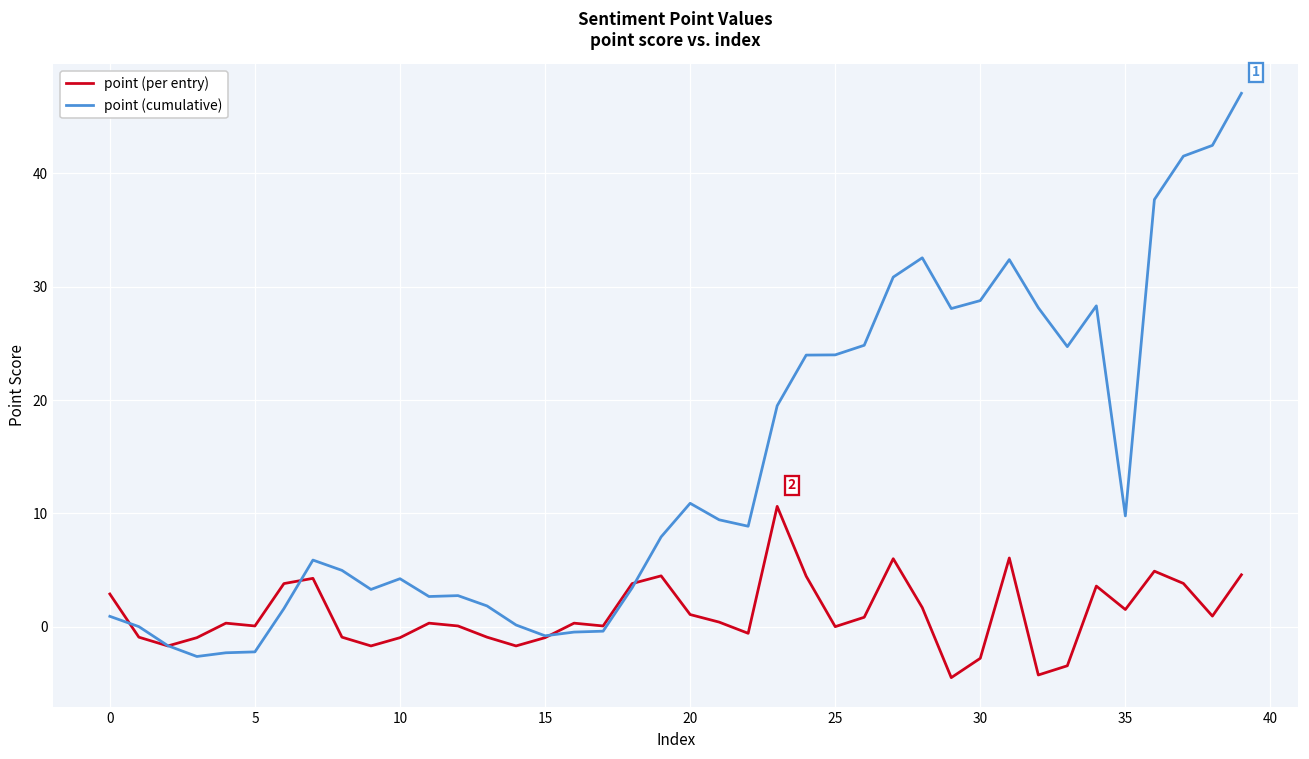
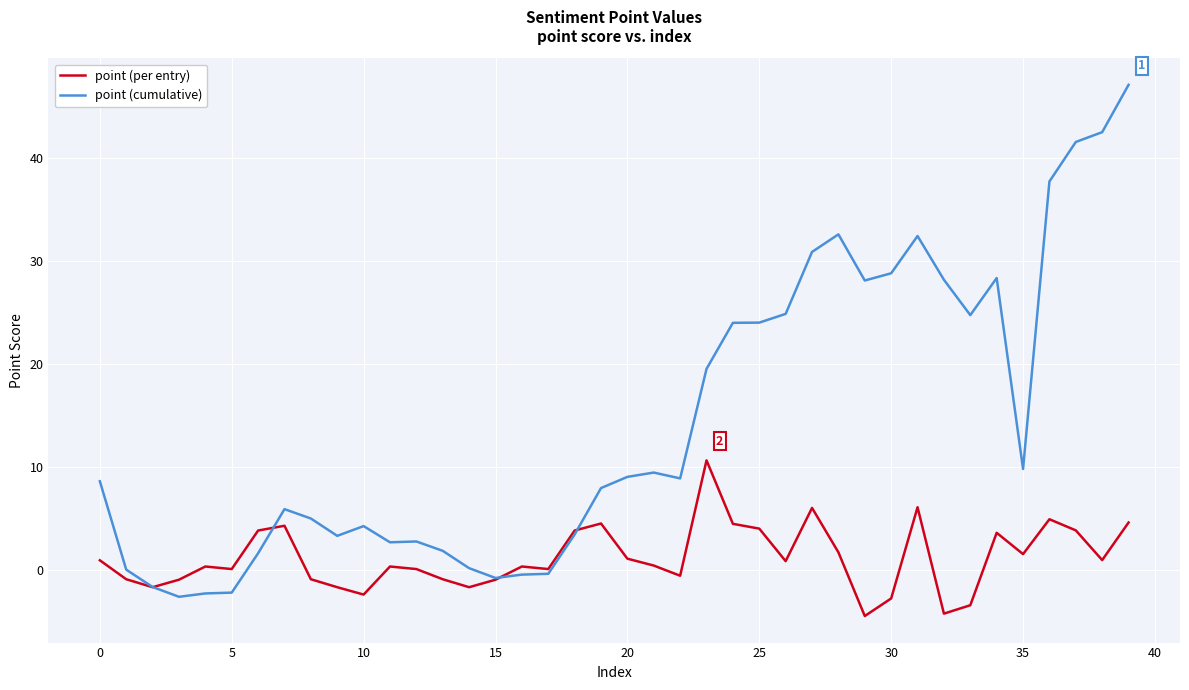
  {
    "point (per entry)": {
-     "0": 2.9,
+     "0": 0.9,
      "5": 0.1,
-     "10": -1.0,
+     "10": -2.4,
      "20": 1.1,
-     "25": 0.0,
+     "25": 4.0,
      "30": -2.8,
      "35": 1.5
    },
    "point (cumulative)": {
-     "0": 0.9,
+     "0": 8.6,
      "5": -2.2,
      "10": 4.2,
-     "20": 10.9,
+     "20": 9.0,
      "25": 24.0,
      "30": 28.8,
      "35": 9.8
    }
  }
